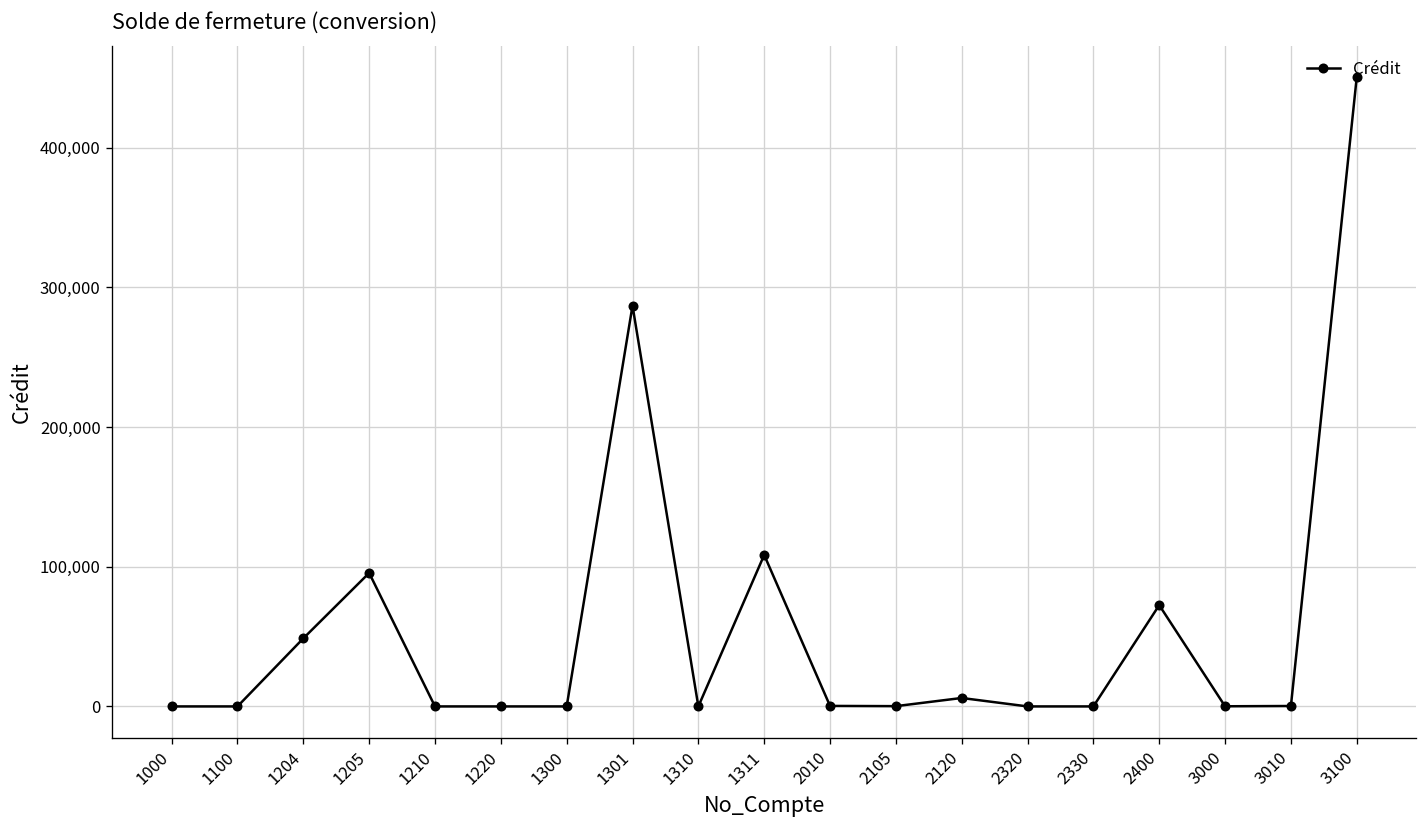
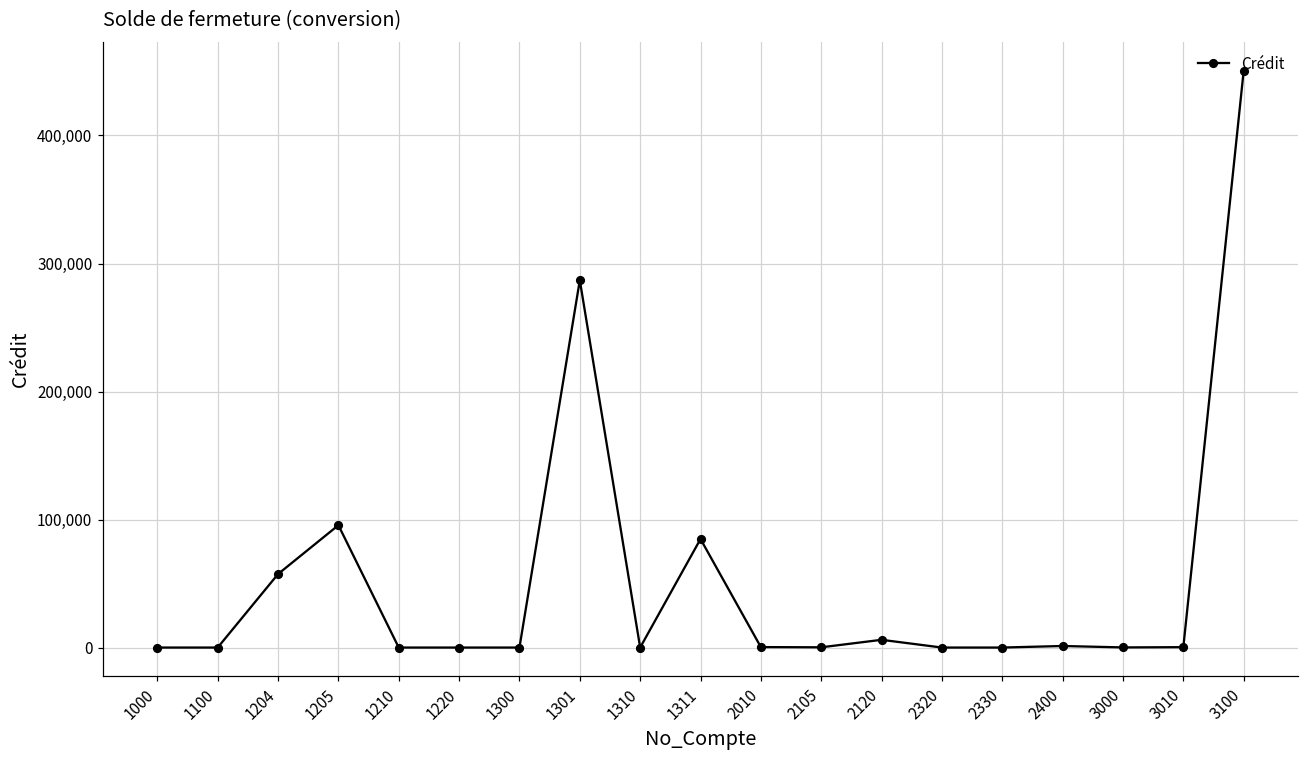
  {
    "1000": "0",
    "1100": "0",
-   "1204": "49,000",
+   "1204": "57,000",
    "1205": "96,000",
    "1210": "0",
    "1220": "0",
    "1300": "0",
    "1301": "287,000",
    "1310": "0",
-   "1311": "108,000",
+   "1311": "85,000",
    "2010": "0",
    "2105": "0",
    "2120": "6,000",
    "2320": "0",
    "2330": "0",
-   "2400": "73,000",
+   "2400": "1,000",
    "3000": "0",
    "3010": "0",
    "3100": "451,000"
  }
